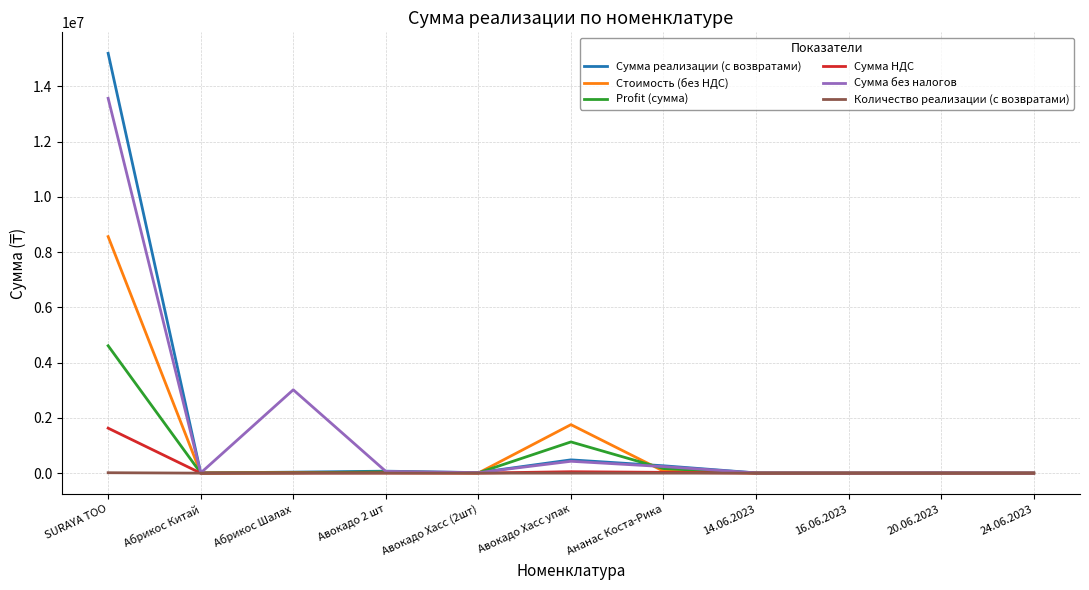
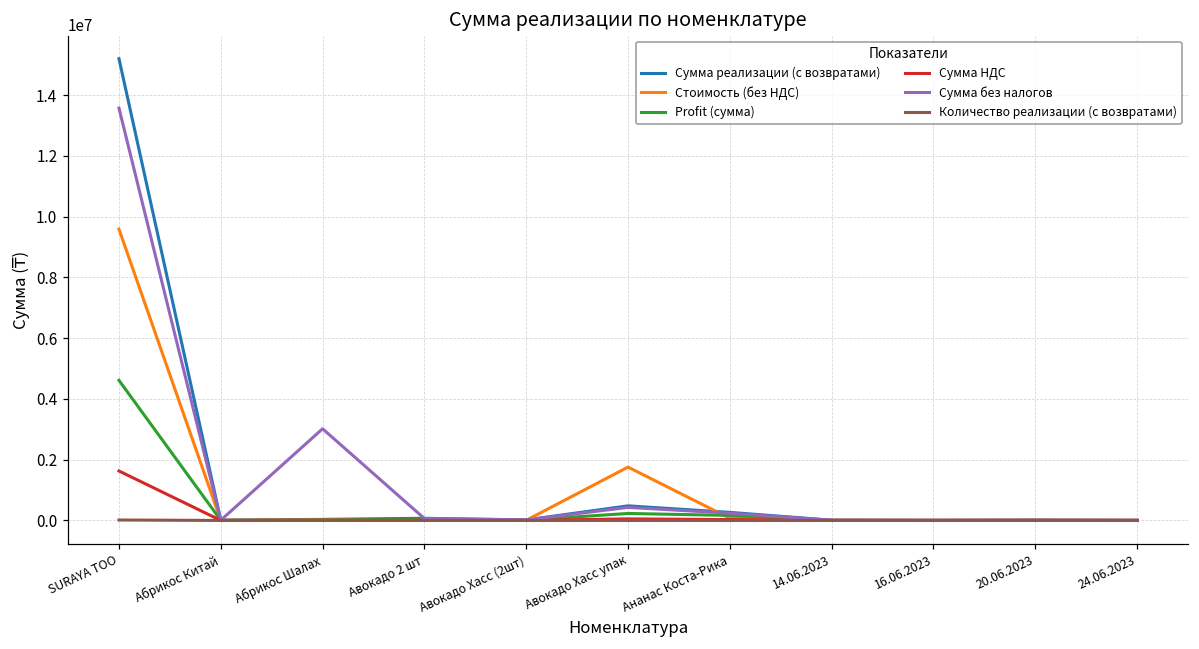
  {
    "Сумма реализации (с возвратами)": {
      "SURAYA ТОО": 15200000
    },
    "Стоимость (без НДС)": {
-     "SURAYA ТОО": 8600000,
+     "SURAYA ТОО": 9600000,
      "Авокадо Хасс упак": 1800000
    },
    "Profit (сумма)": {
      "SURAYA ТОО": 4600000,
-     "Авокадо Хасс упак": 1100000
+     "Авокадо Хасс упак": 200000
    },
    "Сумма НДС": {
      "SURAYA ТОО": 1600000
    },
    "Сумма без налогов": {
      "SURAYA ТОО": 13600000,
      "Абрикос Шалах": 3000000
    },
    "Количество реализации (с возвратами)": {
      "SURAYA ТОО": 0
    }
  }
